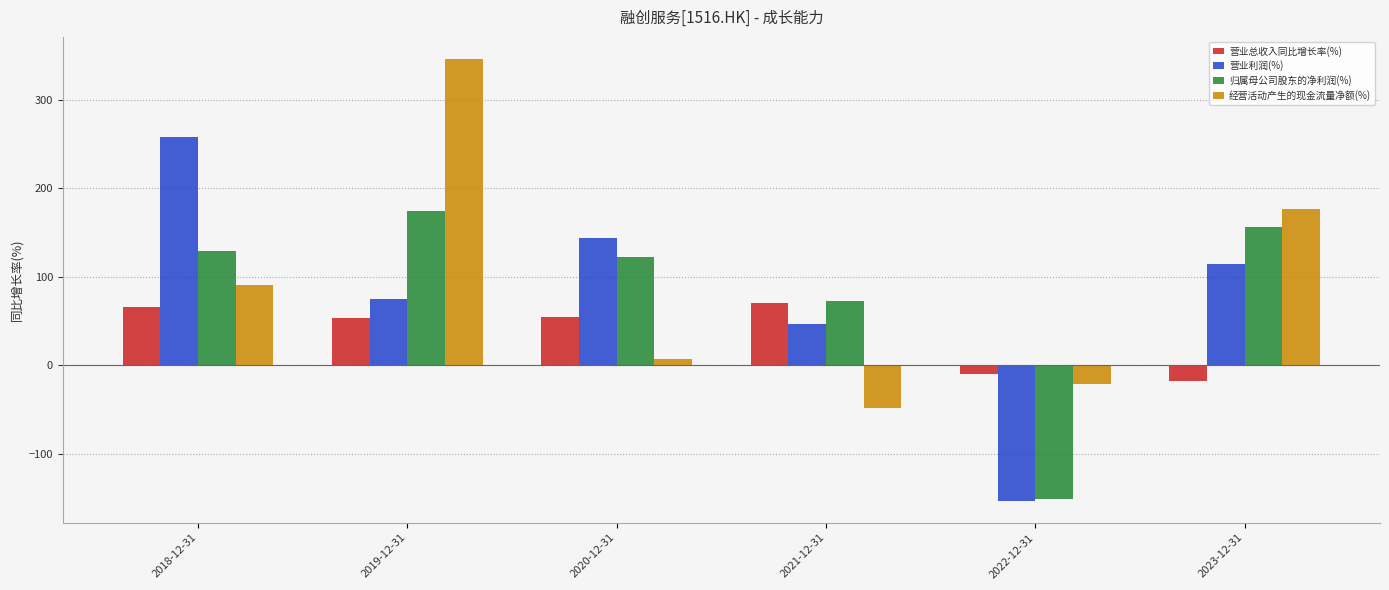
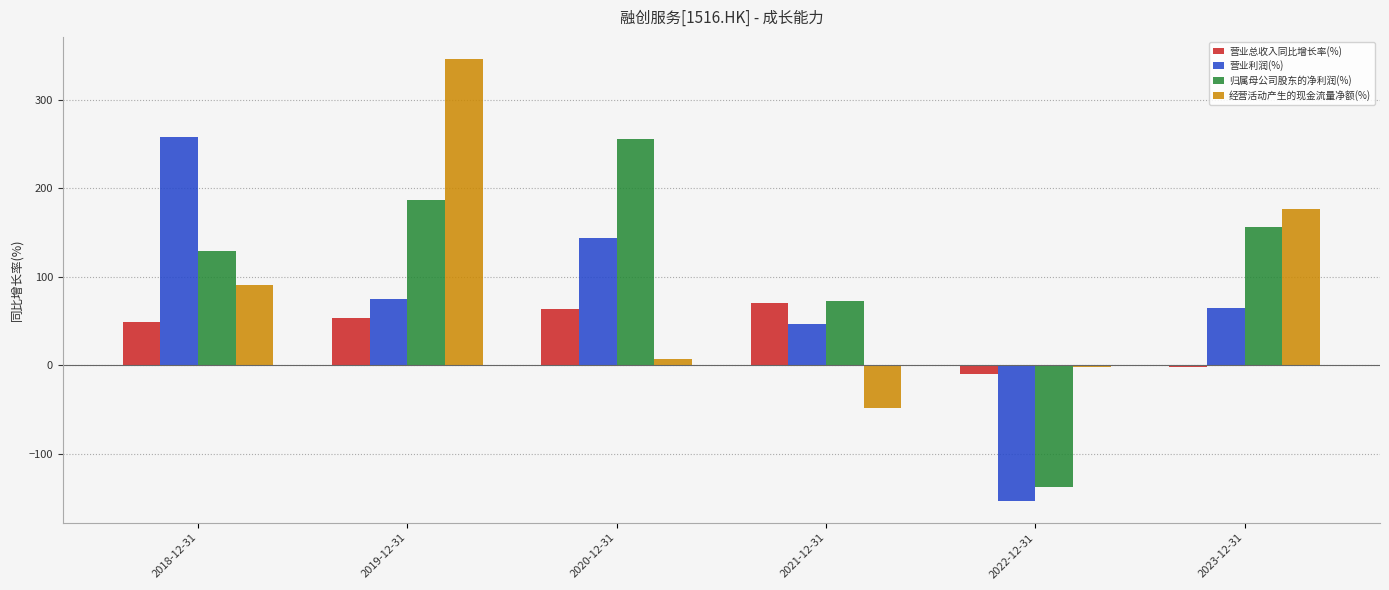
  {
    "营业总收入同比增长率(%)": {
-     "2018-12-31": 70,
+     "2018-12-31": 50,
      "2019-12-31": 50,
-     "2020-12-31": 50,
+     "2020-12-31": 60,
      "2021-12-31": 70,
      "2022-12-31": -10,
-     "2023-12-31": -20
+     "2023-12-31": 0
    },
    "营业利润(%)": {
      "2018-12-31": 260,
      "2019-12-31": 80,
      "2020-12-31": 140,
      "2021-12-31": 50,
      "2022-12-31": -150,
-     "2023-12-31": 110
+     "2023-12-31": 60
    },
    "归属母公司股东的净利润(%)": {
      "2018-12-31": 130,
-     "2019-12-31": 170,
-     "2020-12-31": 120,
+     "2019-12-31": 190,
+     "2020-12-31": 260,
      "2021-12-31": 70,
-     "2022-12-31": -150,
+     "2022-12-31": -140,
      "2023-12-31": 160
    },
    "经营活动产生的现金流量净额(%)": {
      "2018-12-31": 90,
      "2019-12-31": 350,
      "2020-12-31": 10,
      "2021-12-31": -50,
-     "2022-12-31": -20,
+     "2022-12-31": 0,
      "2023-12-31": 180
    }
  }
